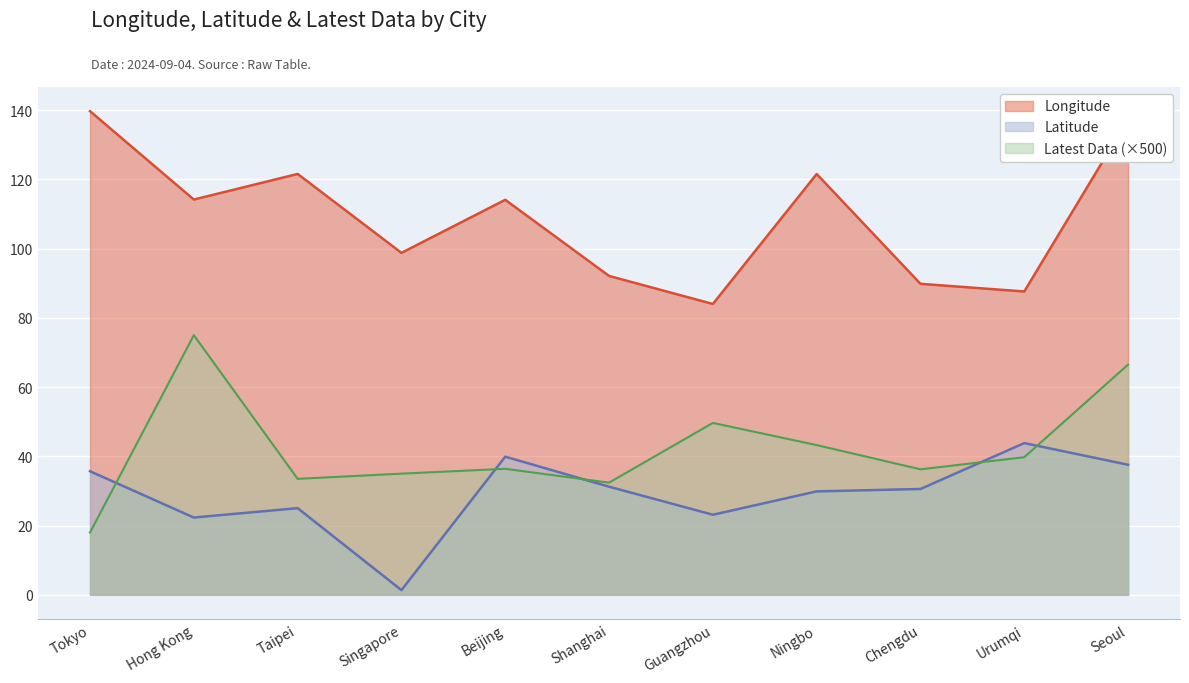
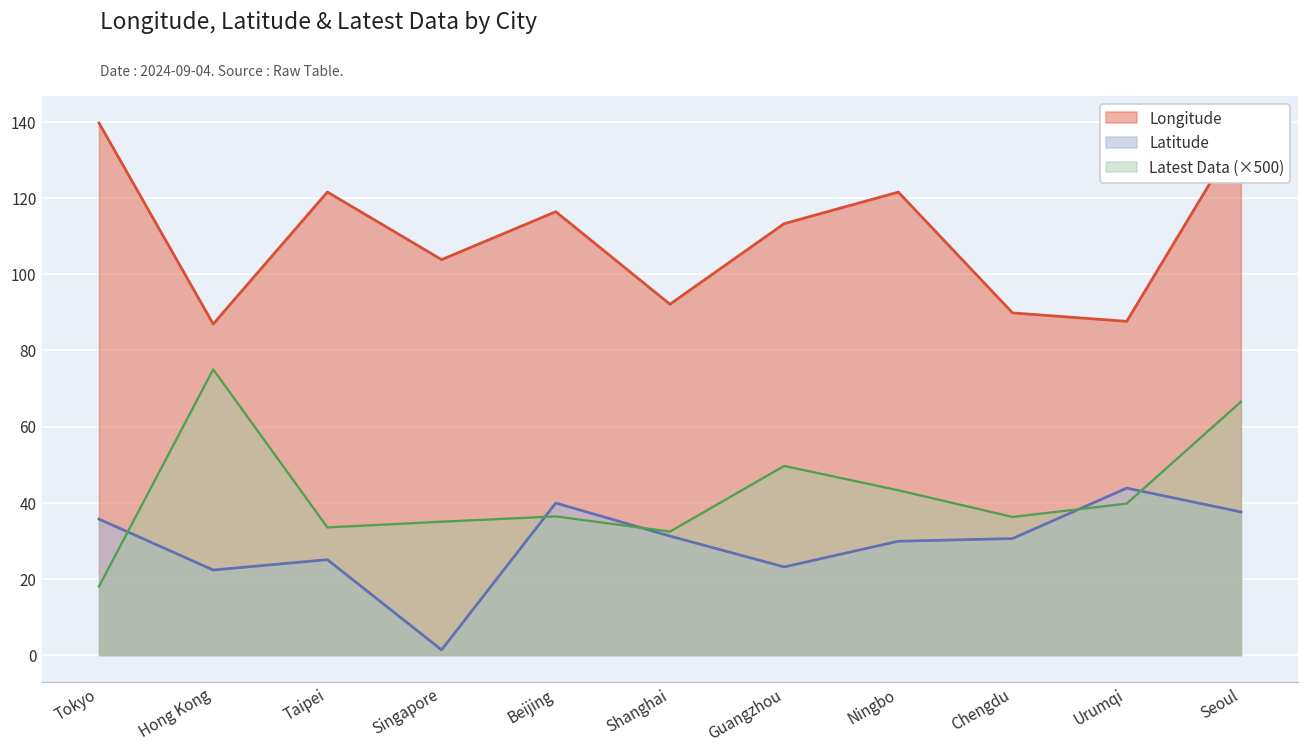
  {
    "Longitude": {
      "Tokyo": 140,
-     "Hong Kong": 114,
+     "Hong Kong": 87,
      "Taipei": 122,
-     "Singapore": 99,
-     "Beijing": 114,
+     "Singapore": 104,
+     "Beijing": 116,
      "Shanghai": 92,
-     "Guangzhou": 84,
+     "Guangzhou": 113,
      "Ningbo": 122,
      "Chengdu": 90,
      "Urumqi": 88
    }
  }
